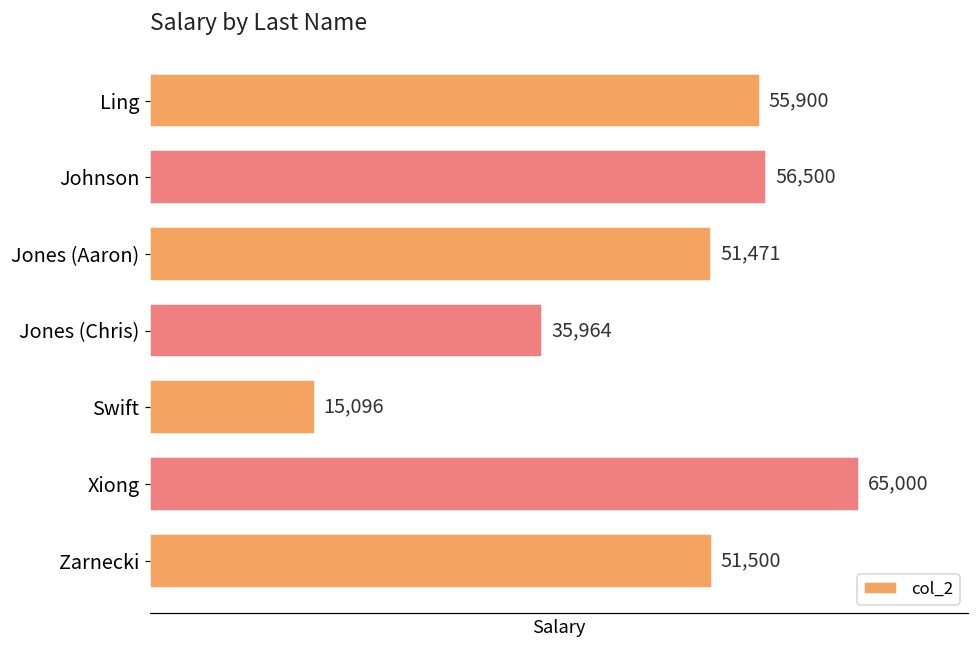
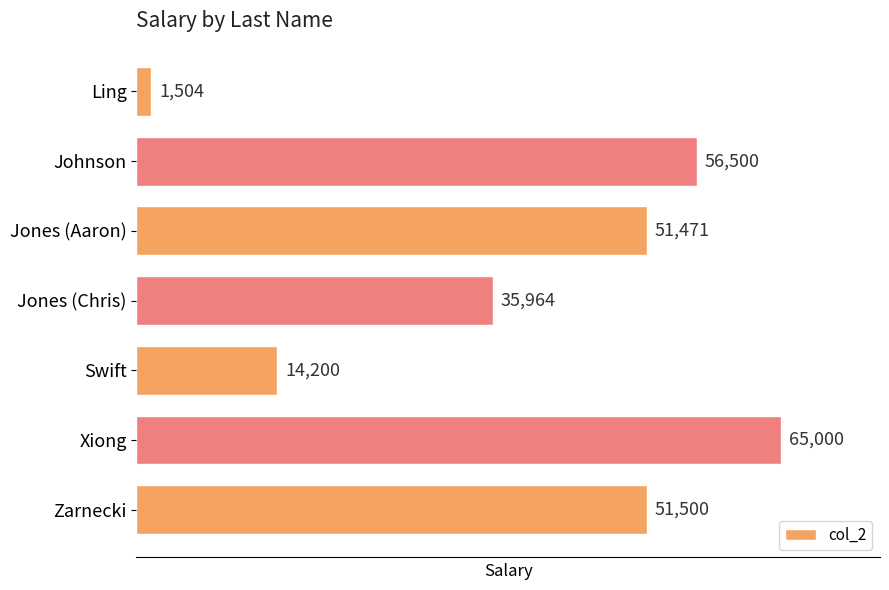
  {
-   "Ling": "55,900",
+   "Ling": "1,504",
    "Johnson": "56,500",
    "Jones (Aaron)": "51,471",
    "Jones (Chris)": "35,964",
-   "Swift": "15,096",
+   "Swift": "14,200",
    "Xiong": "65,000",
    "Zarnecki": "51,500"
  }
